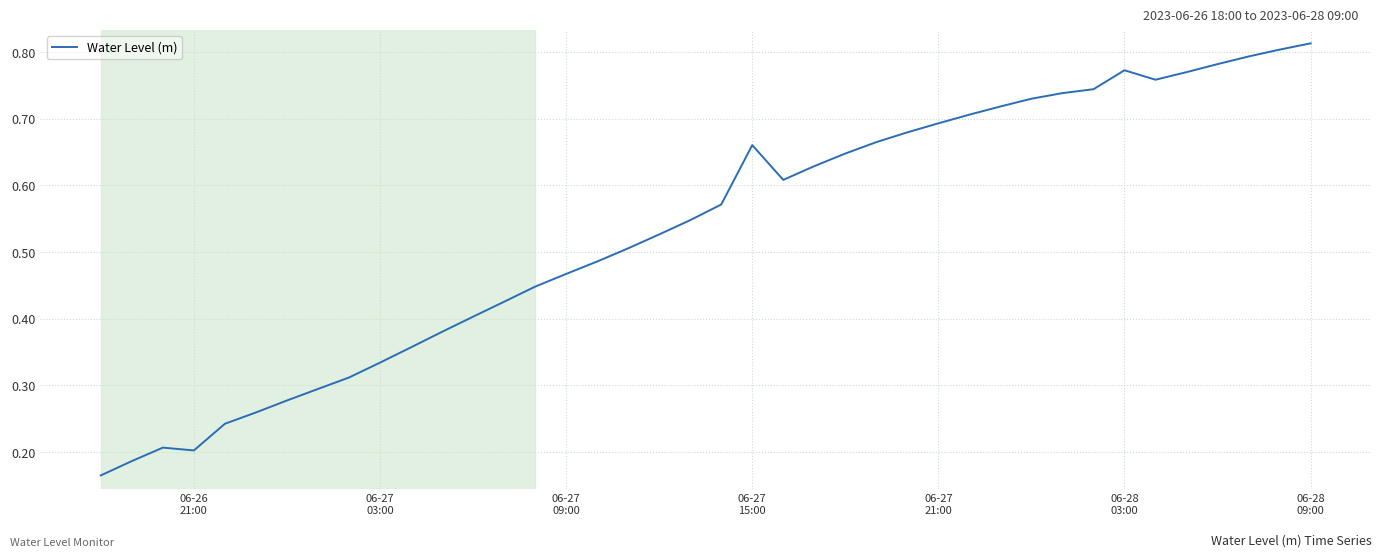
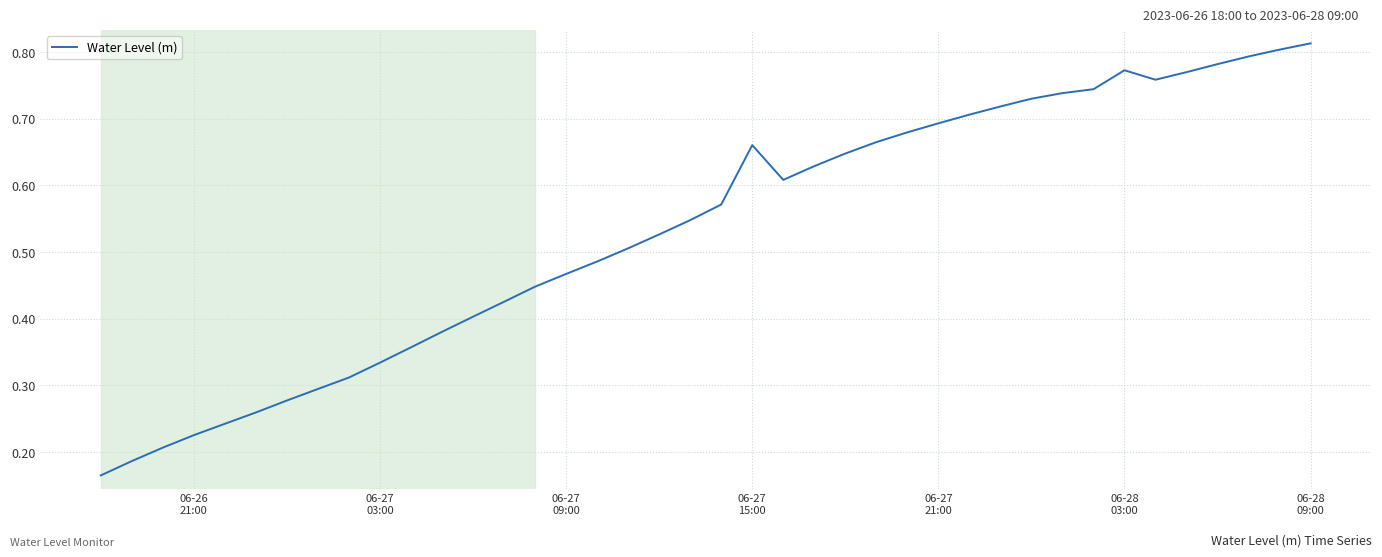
  {
-   "06-26 21:00": 0.20,
+   "06-26 21:00": 0.23,
    "06-27 03:00": 0.33,
    "06-27 09:00": 0.47,
    "06-27 15:00": 0.66,
    "06-27 21:00": 0.69,
    "06-28 03:00": 0.77,
    "06-28 09:00": 0.81
  }
